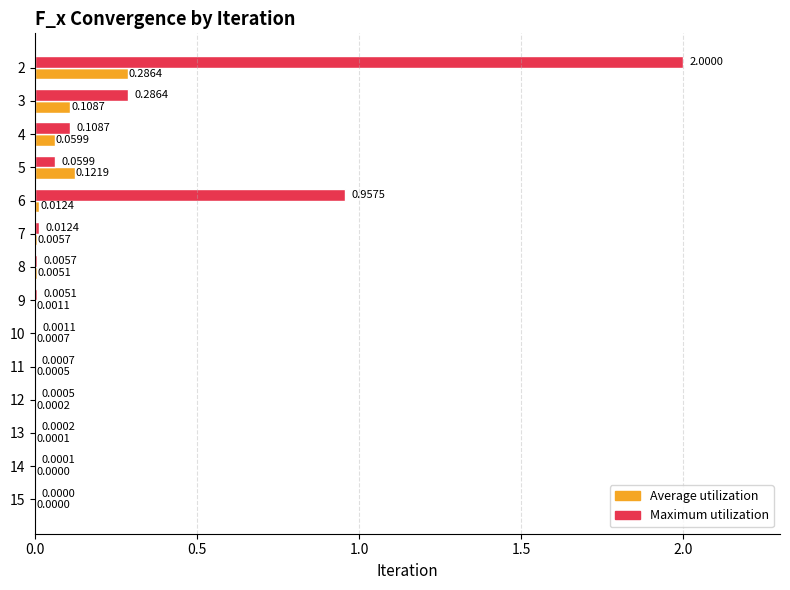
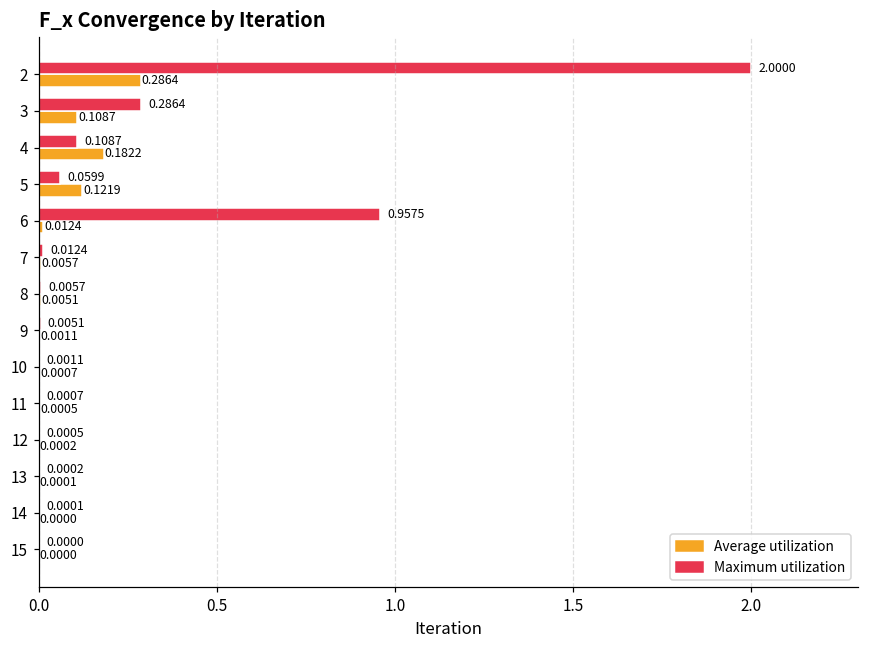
  {
    "Average utilization": {
      "2": 0.2864,
      "3": 0.1087,
-     "4": 0.0599,
+     "4": 0.1822,
      "5": 0.1219,
      "6": 0.0124,
      "7": 0.0057,
      "8": 0.0051,
      "9": 0.0011,
      "10": 0.0007,
      "11": 0.0005,
      "12": 0.0002,
      "13": 0.0001,
      "14": 0.0000,
      "15": 0.0000
    },
    "Maximum utilization": {
      "2": 2.0000,
      "3": 0.2864,
      "4": 0.1087,
      "5": 0.0599,
      "6": 0.9575,
      "7": 0.0124,
      "8": 0.0057,
      "9": 0.0051,
      "10": 0.0011,
      "11": 0.0007,
      "12": 0.0005,
      "13": 0.0002,
      "14": 0.0001,
      "15": 0.0000
    }
  }
